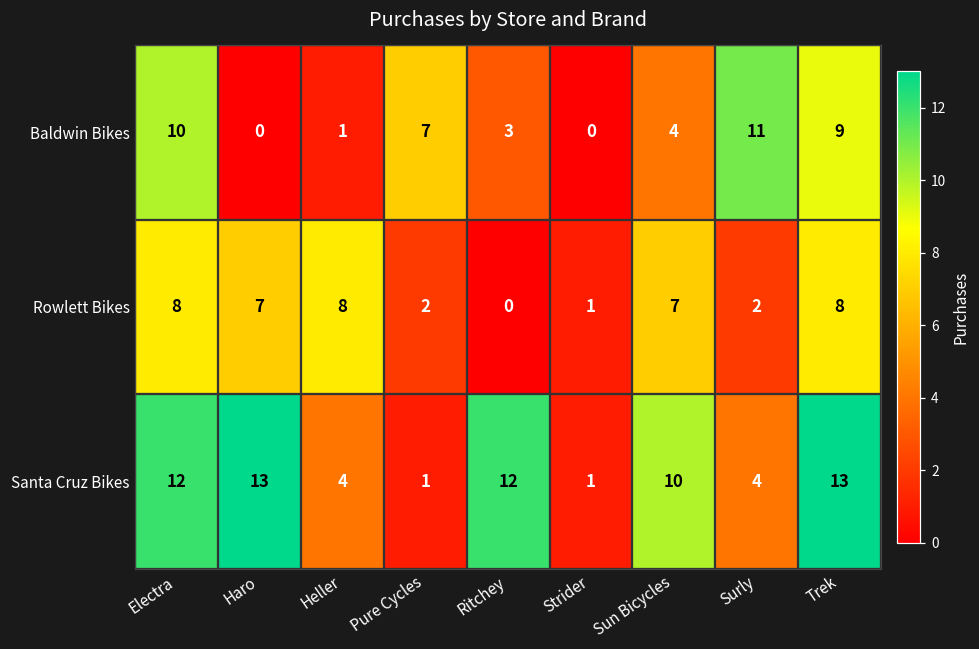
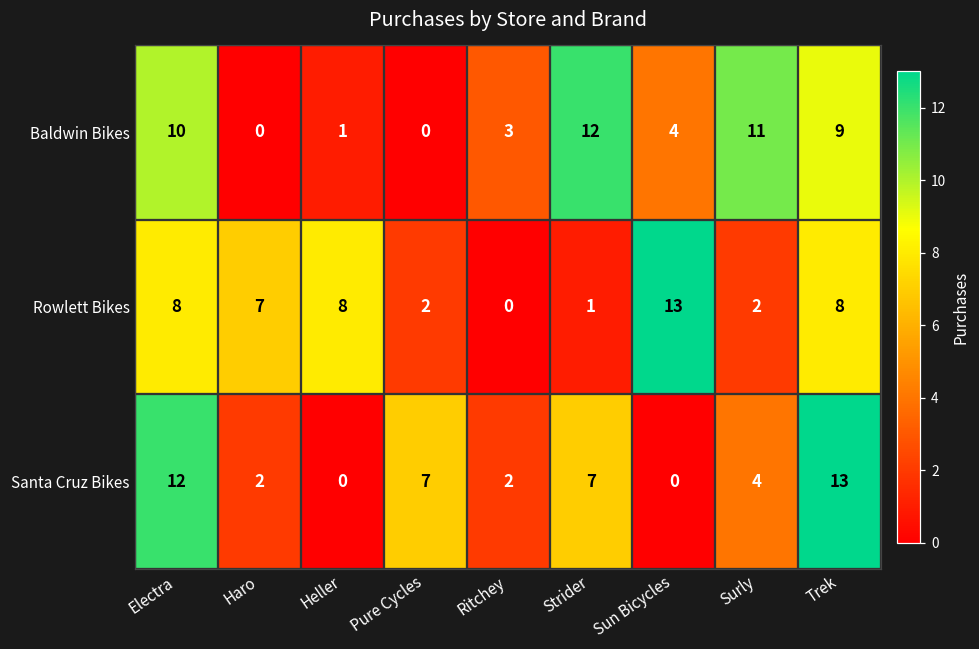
  {
    "Baldwin Bikes": {
      "Electra": 10,
      "Haro": 0,
      "Heller": 1,
-     "Pure Cycles": 7,
+     "Pure Cycles": 0,
      "Ritchey": 3,
-     "Strider": 0,
+     "Strider": 12,
      "Sun Bicycles": 4,
      "Surly": 11,
      "Trek": 9
    },
    "Rowlett Bikes": {
      "Electra": 8,
      "Haro": 7,
      "Heller": 8,
      "Pure Cycles": 2,
      "Ritchey": 0,
      "Strider": 1,
-     "Sun Bicycles": 7,
+     "Sun Bicycles": 13,
      "Surly": 2,
      "Trek": 8
    },
    "Santa Cruz Bikes": {
      "Electra": 12,
-     "Haro": 13,
-     "Heller": 4,
-     "Pure Cycles": 1,
-     "Ritchey": 12,
-     "Strider": 1,
-     "Sun Bicycles": 10,
+     "Haro": 2,
+     "Heller": 0,
+     "Pure Cycles": 7,
+     "Ritchey": 2,
+     "Strider": 7,
+     "Sun Bicycles": 0,
      "Surly": 4,
      "Trek": 13
    }
  }
